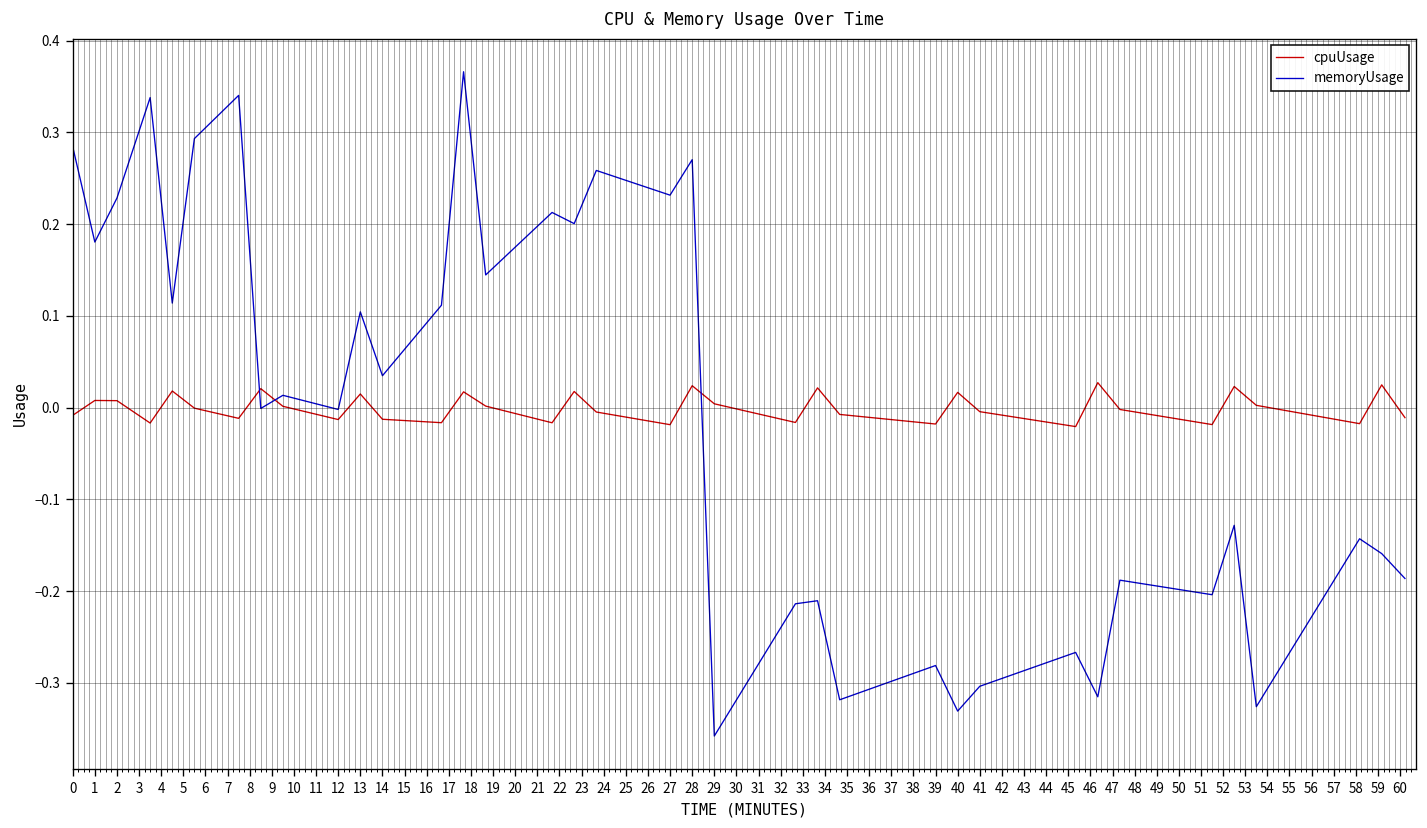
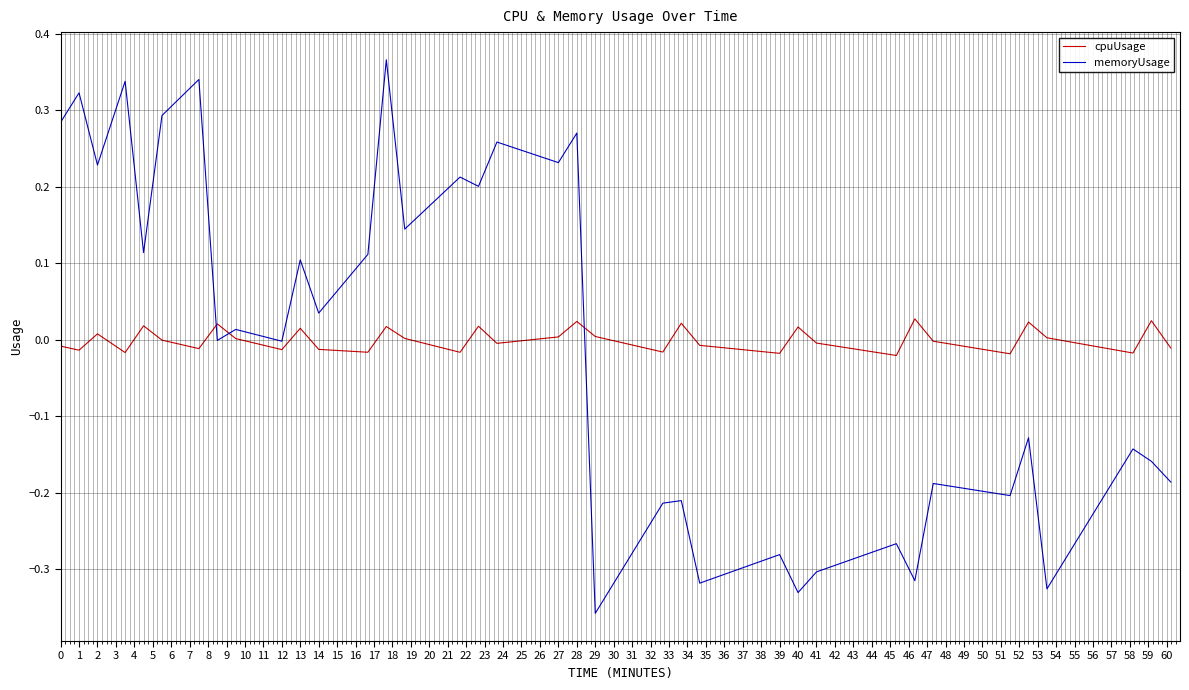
  {
    "cpuUsage": {
      "0": -0.01,
-     "1": 0.01,
+     "1": -0.01,
      "2": 0.01,
      "12": -0.01,
      "13": 0.01,
      "14": -0.01,
-     "27": -0.02,
+     "27": 0.00,
      "28": 0.02,
      "29": 0.00,
      "39": -0.02,
      "40": 0.02,
      "41": 0.00
    },
    "memoryUsage": {
      "0": 0.28,
-     "1": 0.18,
+     "1": 0.32,
      "2": 0.23,
      "12": 0.00,
      "13": 0.10,
      "14": 0.03,
      "27": 0.23,
      "28": 0.27,
      "29": -0.36,
      "39": -0.28,
      "40": -0.33,
      "41": -0.30
    }
  }
